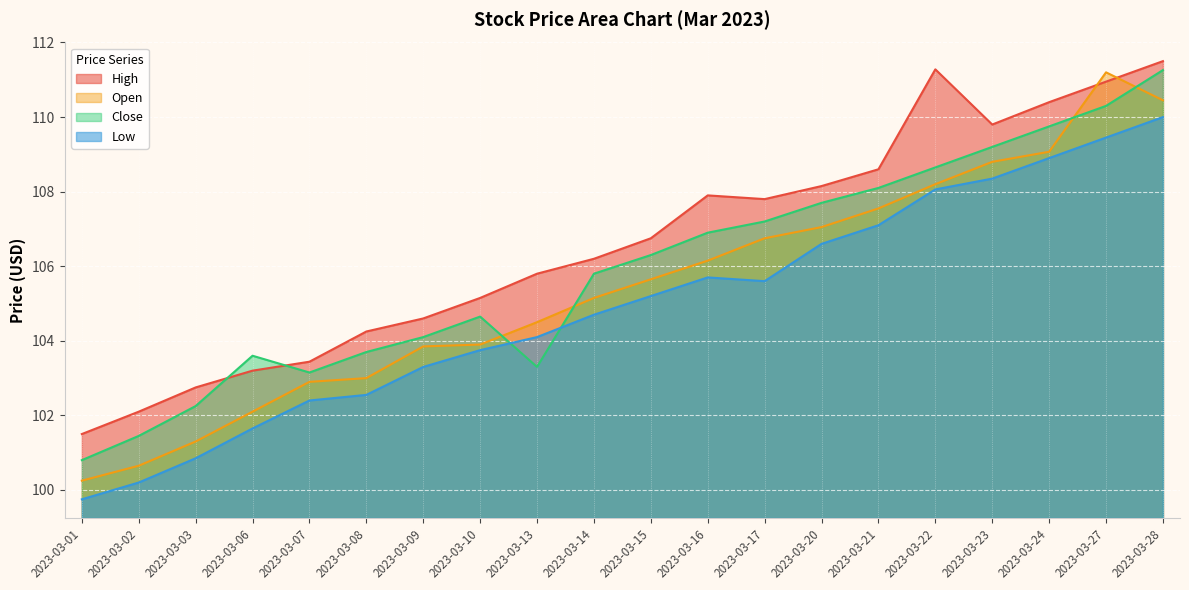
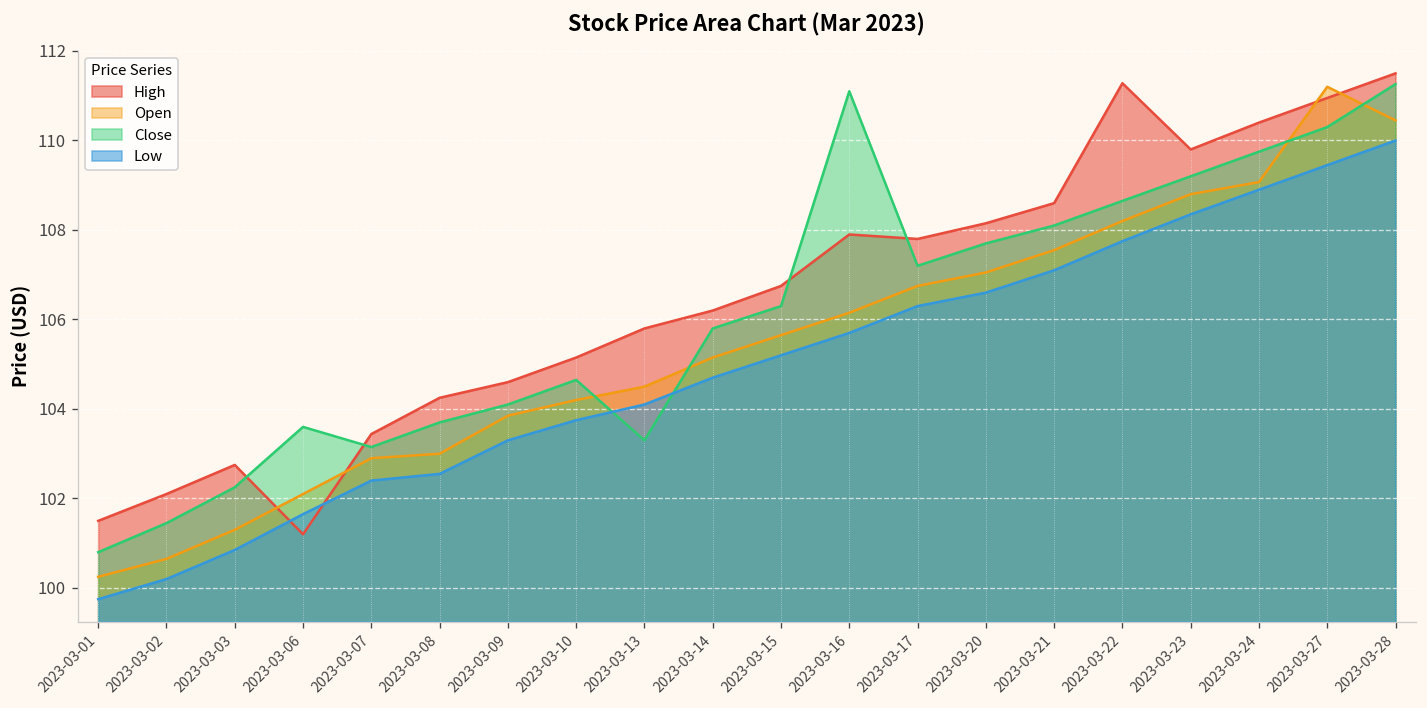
  {
    "High": {
      "2023-03-01": 101.5,
      "2023-03-02": 102.1,
      "2023-03-03": 102.8,
-     "2023-03-06": 103.2,
+     "2023-03-06": 101.2,
      "2023-03-07": 103.4,
      "2023-03-08": 104.3,
      "2023-03-09": 104.6,
      "2023-03-10": 105.2,
      "2023-03-13": 105.8,
      "2023-03-14": 106.2,
      "2023-03-15": 106.8,
      "2023-03-16": 107.9,
      "2023-03-17": 107.8,
      "2023-03-20": 108.2,
      "2023-03-21": 108.6,
      "2023-03-22": 111.3,
      "2023-03-23": 109.8,
      "2023-03-24": 110.4,
      "2023-03-27": 111.0,
      "2023-03-28": 111.5
    },
    "Open": {
      "2023-03-01": 100.3,
      "2023-03-02": 100.7,
      "2023-03-03": 101.3,
      "2023-03-06": 102.1,
      "2023-03-07": 102.9,
      "2023-03-08": 103.0,
      "2023-03-09": 103.9,
-     "2023-03-10": 103.9,
+     "2023-03-10": 104.2,
      "2023-03-13": 104.5,
      "2023-03-14": 105.2,
      "2023-03-15": 105.7,
      "2023-03-16": 106.2,
      "2023-03-17": 106.8,
      "2023-03-20": 107.1,
      "2023-03-21": 107.6,
      "2023-03-22": 108.2,
      "2023-03-23": 108.8,
      "2023-03-24": 109.1,
      "2023-03-27": 111.2,
      "2023-03-28": 110.5
    },
    "Close": {
      "2023-03-01": 100.8,
      "2023-03-02": 101.5,
      "2023-03-03": 102.3,
      "2023-03-06": 103.6,
      "2023-03-07": 103.2,
      "2023-03-08": 103.7,
      "2023-03-09": 104.1,
      "2023-03-10": 104.7,
      "2023-03-13": 103.3,
      "2023-03-14": 105.8,
      "2023-03-15": 106.3,
-     "2023-03-16": 106.9,
+     "2023-03-16": 111.1,
      "2023-03-17": 107.2,
      "2023-03-20": 107.7,
      "2023-03-21": 108.1,
      "2023-03-22": 108.7,
      "2023-03-23": 109.2,
      "2023-03-24": 109.8,
      "2023-03-27": 110.3,
      "2023-03-28": 111.3
    },
    "Low": {
      "2023-03-01": 99.8,
      "2023-03-02": 100.2,
      "2023-03-03": 100.9,
      "2023-03-06": 101.7,
      "2023-03-07": 102.4,
      "2023-03-08": 102.6,
      "2023-03-09": 103.3,
      "2023-03-10": 103.8,
      "2023-03-13": 104.1,
      "2023-03-14": 104.7,
      "2023-03-15": 105.2,
      "2023-03-16": 105.7,
-     "2023-03-17": 105.6,
+     "2023-03-17": 106.3,
      "2023-03-20": 106.6,
      "2023-03-21": 107.1,
-     "2023-03-22": 108.1,
+     "2023-03-22": 107.8,
      "2023-03-23": 108.4,
      "2023-03-24": 108.9,
      "2023-03-27": 109.5,
      "2023-03-28": 110.0
    }
  }
